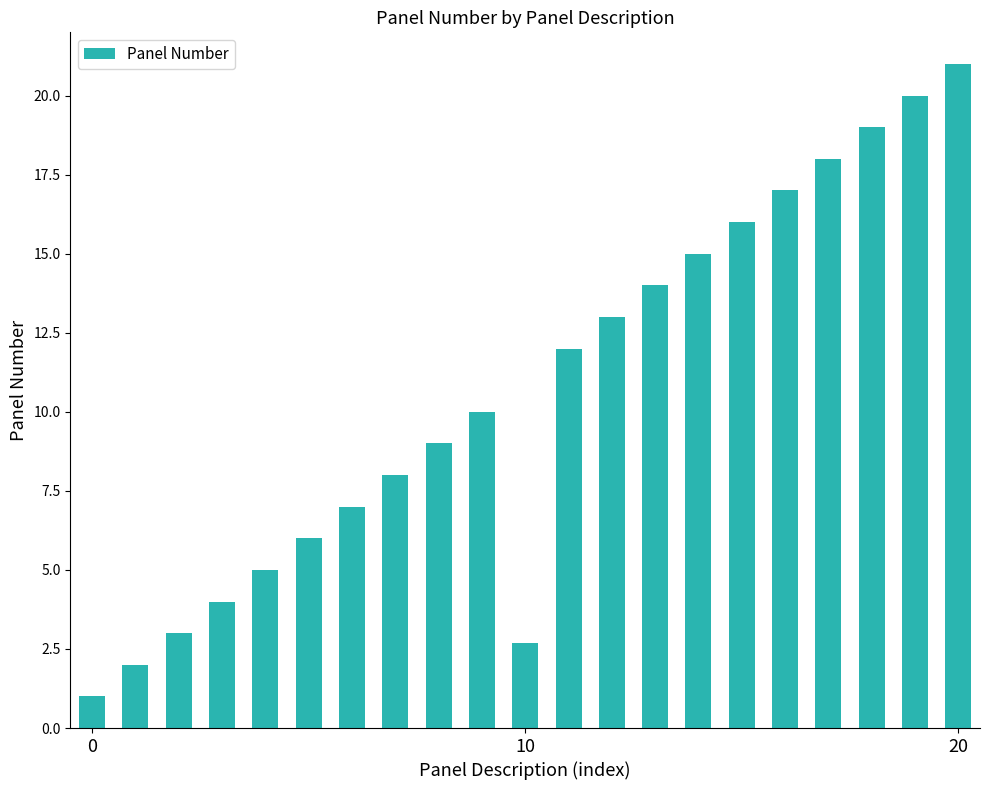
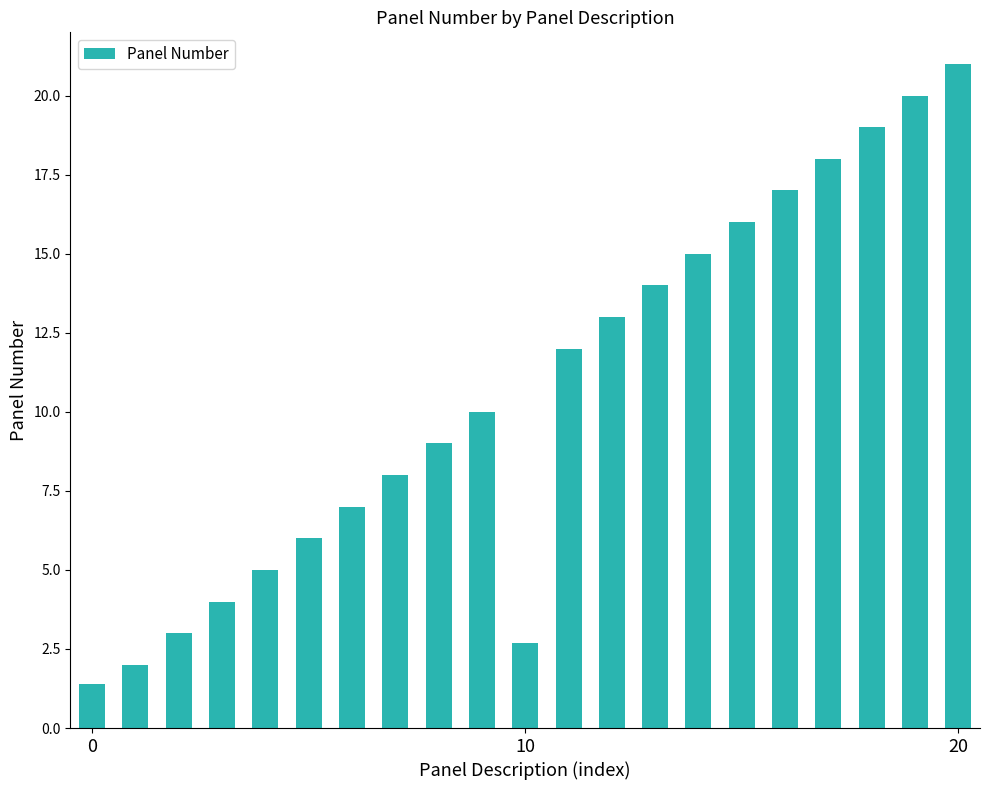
  {
-   "0": 1.0,
+   "0": 1.4,
    "10": 2.7,
    "20": 21.0
  }
